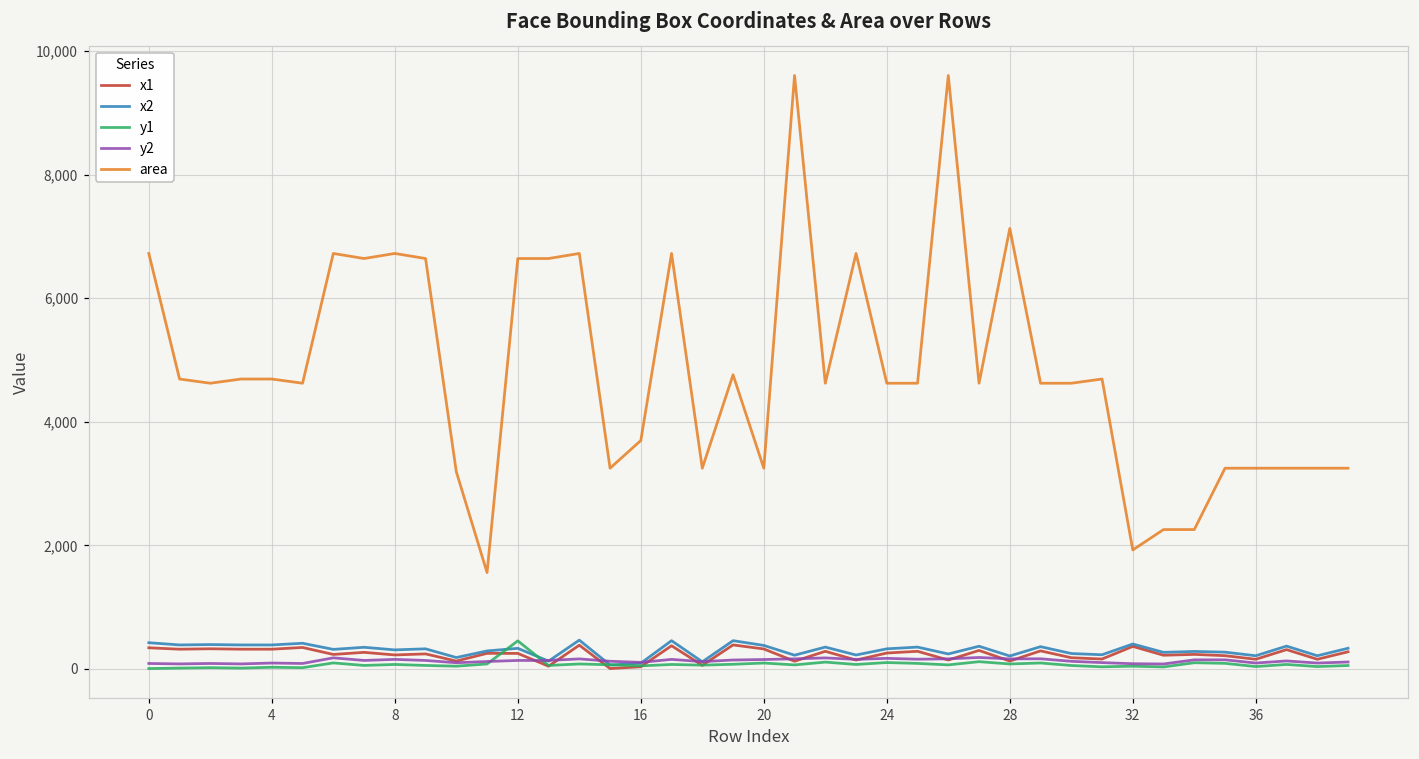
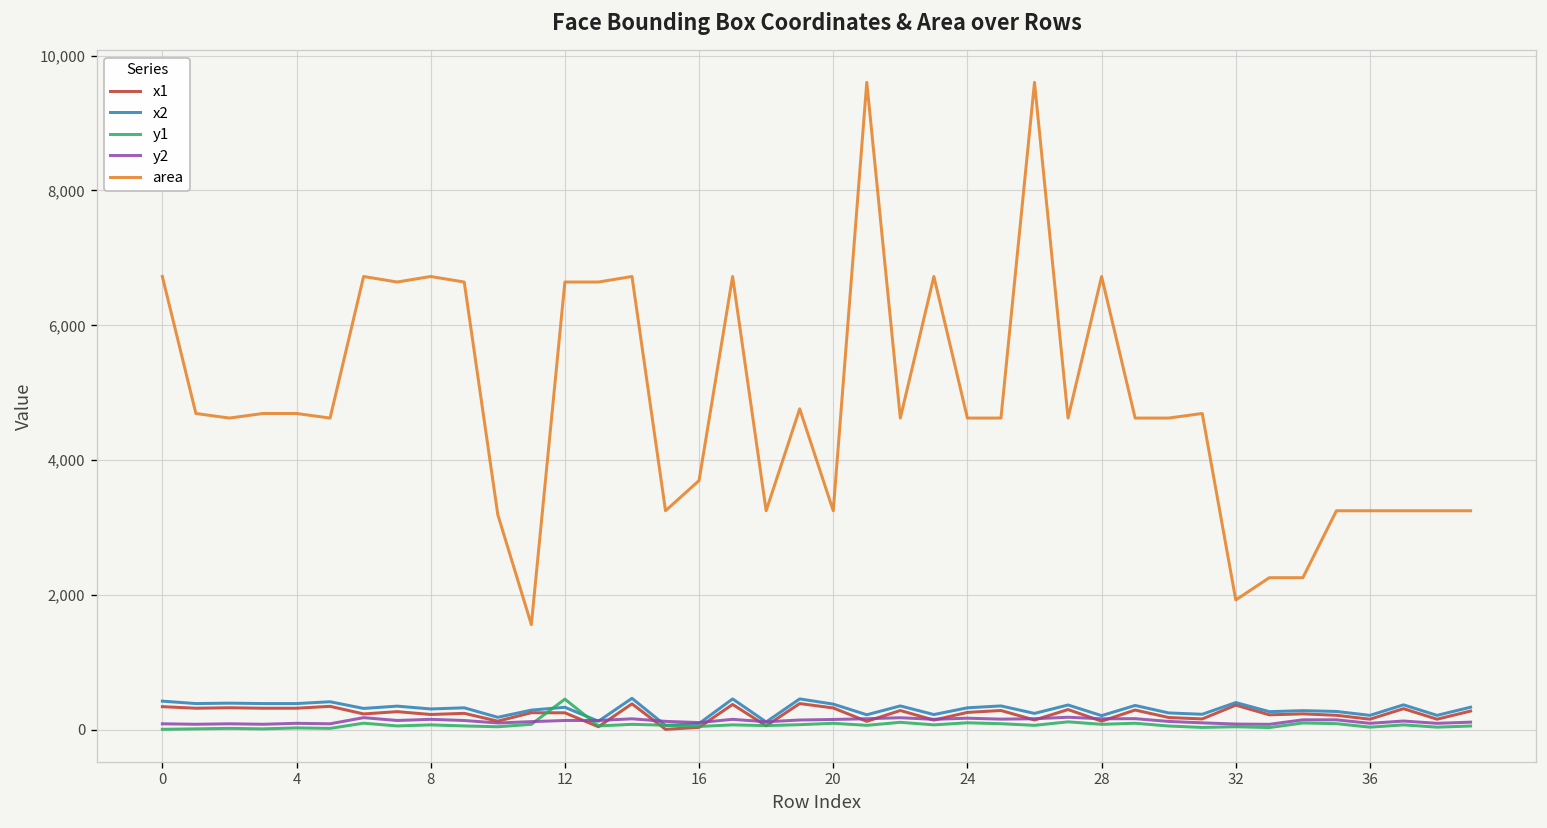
  {
    "x1": {
      "0": "300",
      "4": "300",
      "8": "200",
      "12": "300",
      "20": "300",
      "24": "300",
      "36": "200"
    },
    "x2": {
      "0": "400",
      "4": "400",
      "8": "300",
      "12": "300",
      "20": "400",
      "24": "300",
      "28": "200",
      "36": "200"
    },
    "y1": {
      "0": "0",
      "4": "0",
      "8": "100",
      "12": "500",
      "20": "100",
      "24": "100",
      "28": "100",
      "36": "0"
    },
    "y2": {
      "0": "100",
      "4": "100",
      "8": "200",
      "12": "100",
      "20": "200",
      "24": "200",
      "36": "100"
    },
    "area": {
      "0": "6,700",
      "4": "4,700",
      "8": "6,700",
      "12": "6,600",
      "16": "3,700",
      "20": "3,200",
      "24": "4,600",
-     "28": "7,100",
+     "28": "6,700",
      "32": "1,900",
      "36": "3,200"
    }
  }
